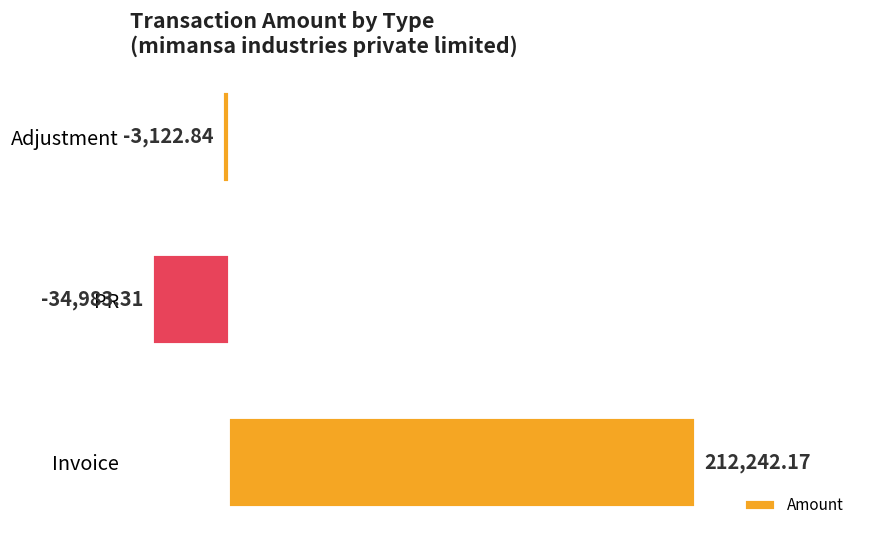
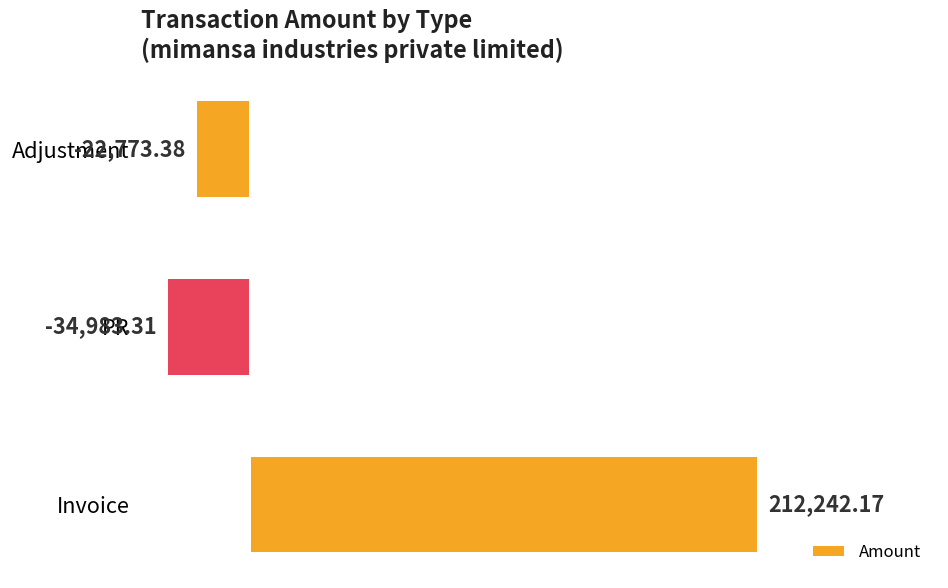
  {
-   "Adjustment": "-3,122.84",
+   "Adjustment": "-22,773.38",
    "PR": "-34,983.31",
    "Invoice": "212,242.17"
  }
